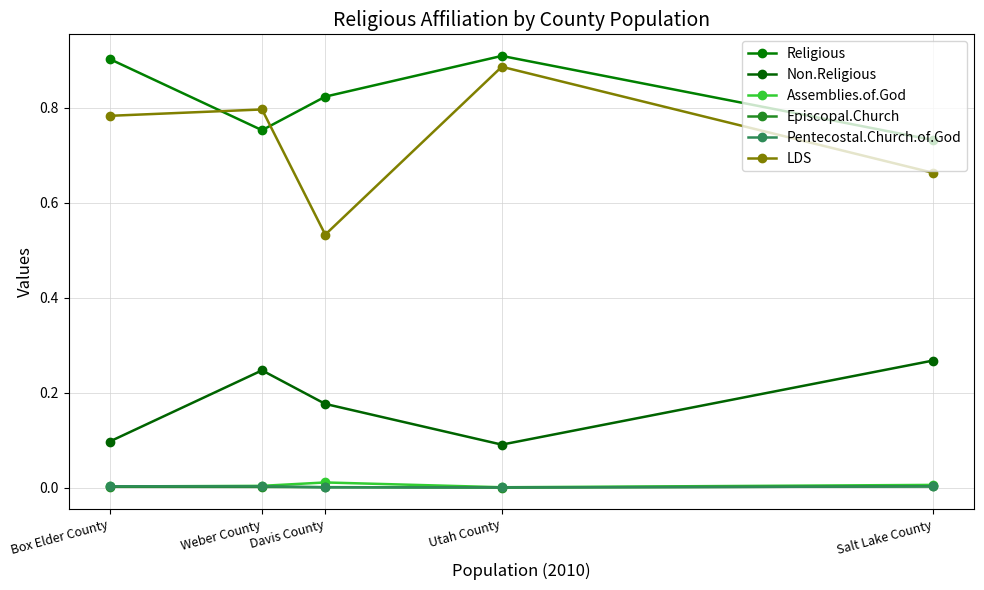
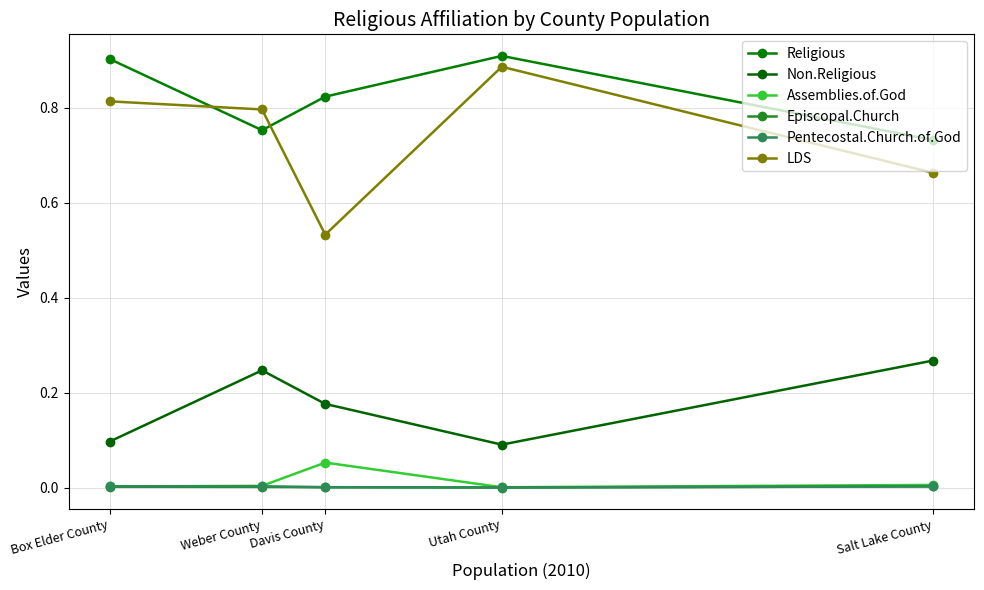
  {
    "Assemblies.of.God": {
-     "Davis County": 0.01
+     "Davis County": 0.05
    },
    "LDS": {
-     "Box Elder County": 0.78,
+     "Box Elder County": 0.81,
      "Weber County": 0.80,
      "Davis County": 0.53,
      "Utah County": 0.89,
      "Salt Lake County": 0.66
    }
  }
